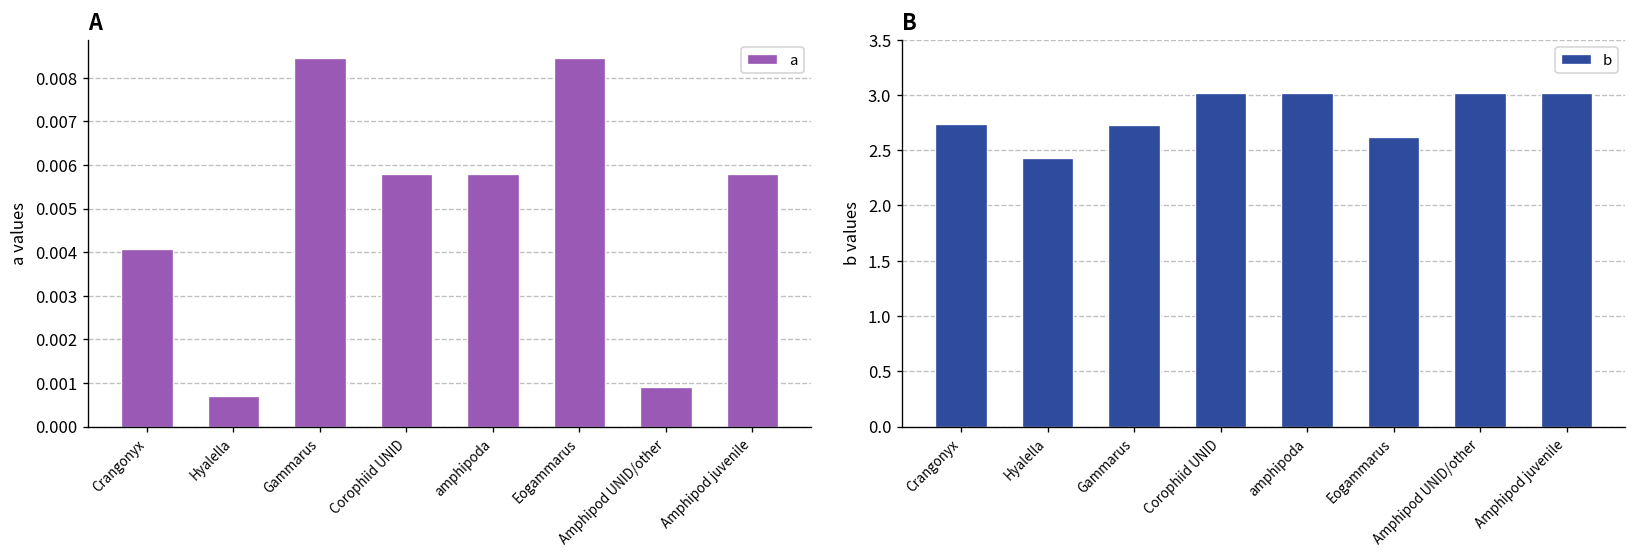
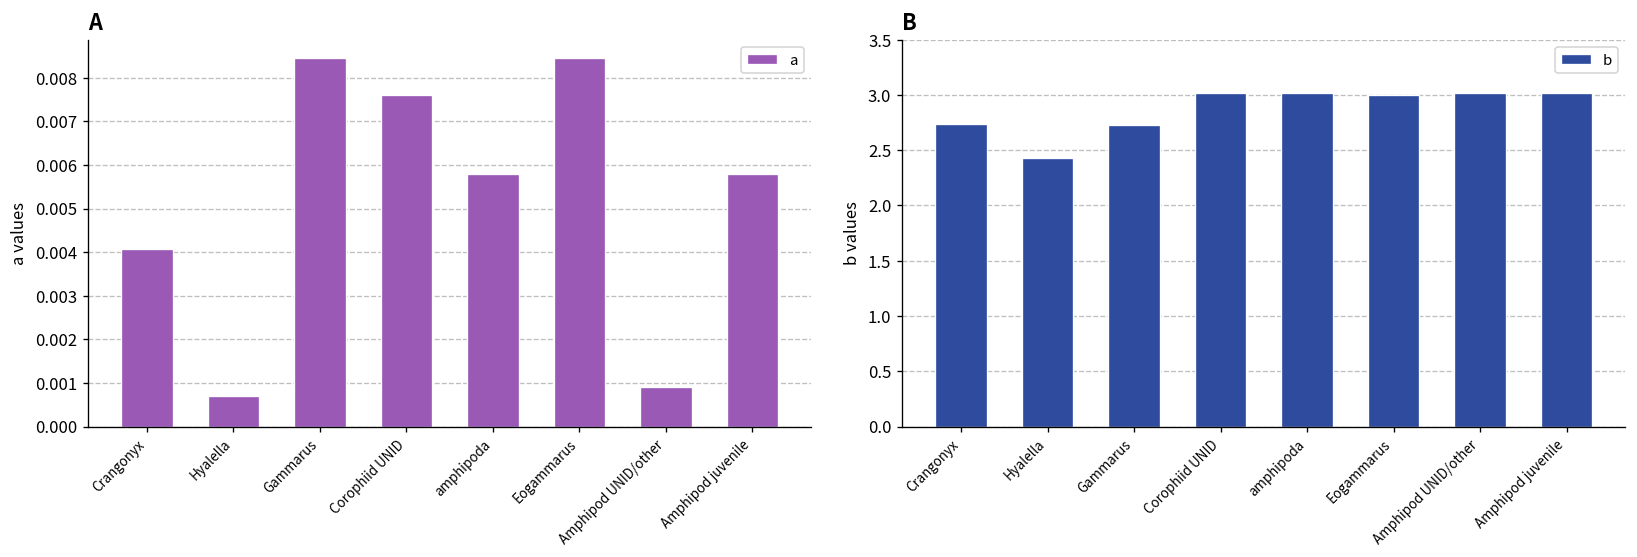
  {
    "A": {
      "Crangonyx": 0.0041,
      "Hyalella": 0.0007,
      "Gammarus": 0.0085,
-     "Corophiid UNID": 0.0058,
+     "Corophiid UNID": 0.0076,
      "amphipoda": 0.0058,
      "Eogammarus": 0.0085,
      "Amphipod UNID/other": 0.0009,
      "Amphipod juvenile": 0.0058
    },
    "B": {
      "Crangonyx": 2.7,
      "Hyalella": 2.4,
      "Gammarus": 2.7,
      "Corophiid UNID": 3.0,
      "amphipoda": 3.0,
-     "Eogammarus": 2.6,
+     "Eogammarus": 3.0,
      "Amphipod UNID/other": 3.0,
      "Amphipod juvenile": 3.0
    }
  }
